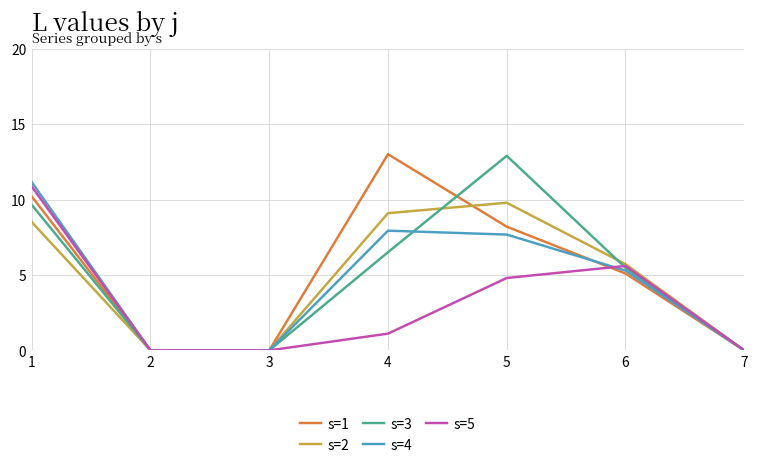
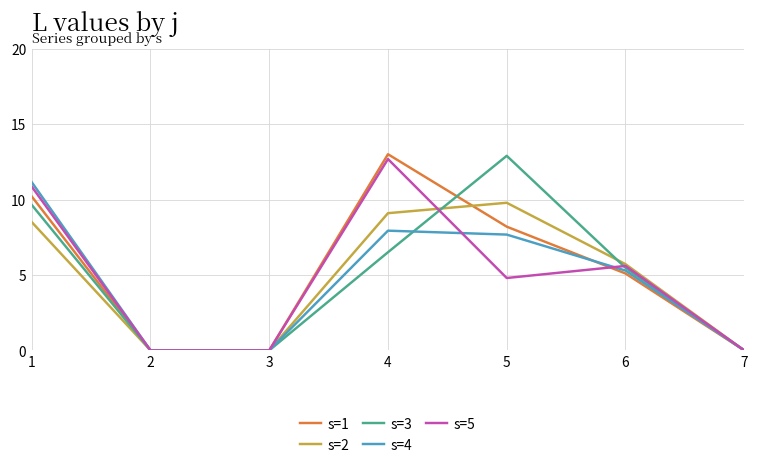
  {
    "s=5": {
      "1": 10.9,
-     "4": 1.1,
+     "4": 12.7,
      "5": 4.8
    }
  }
